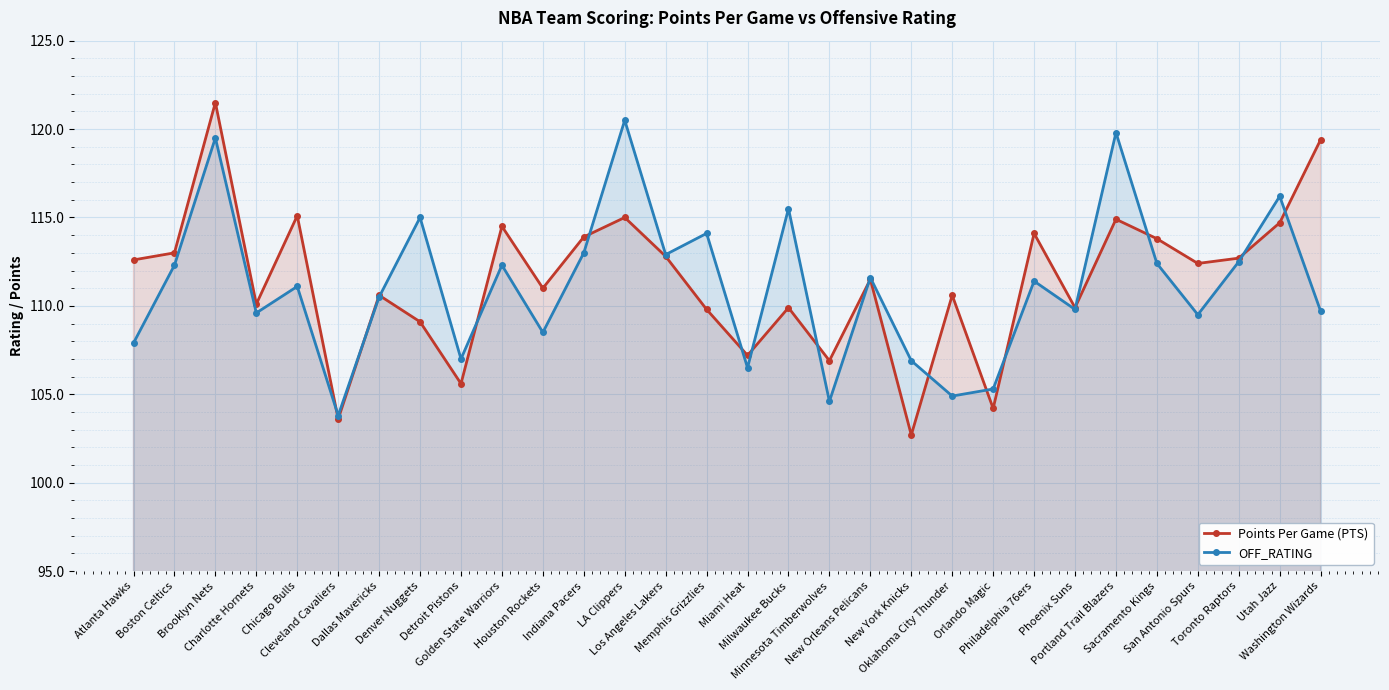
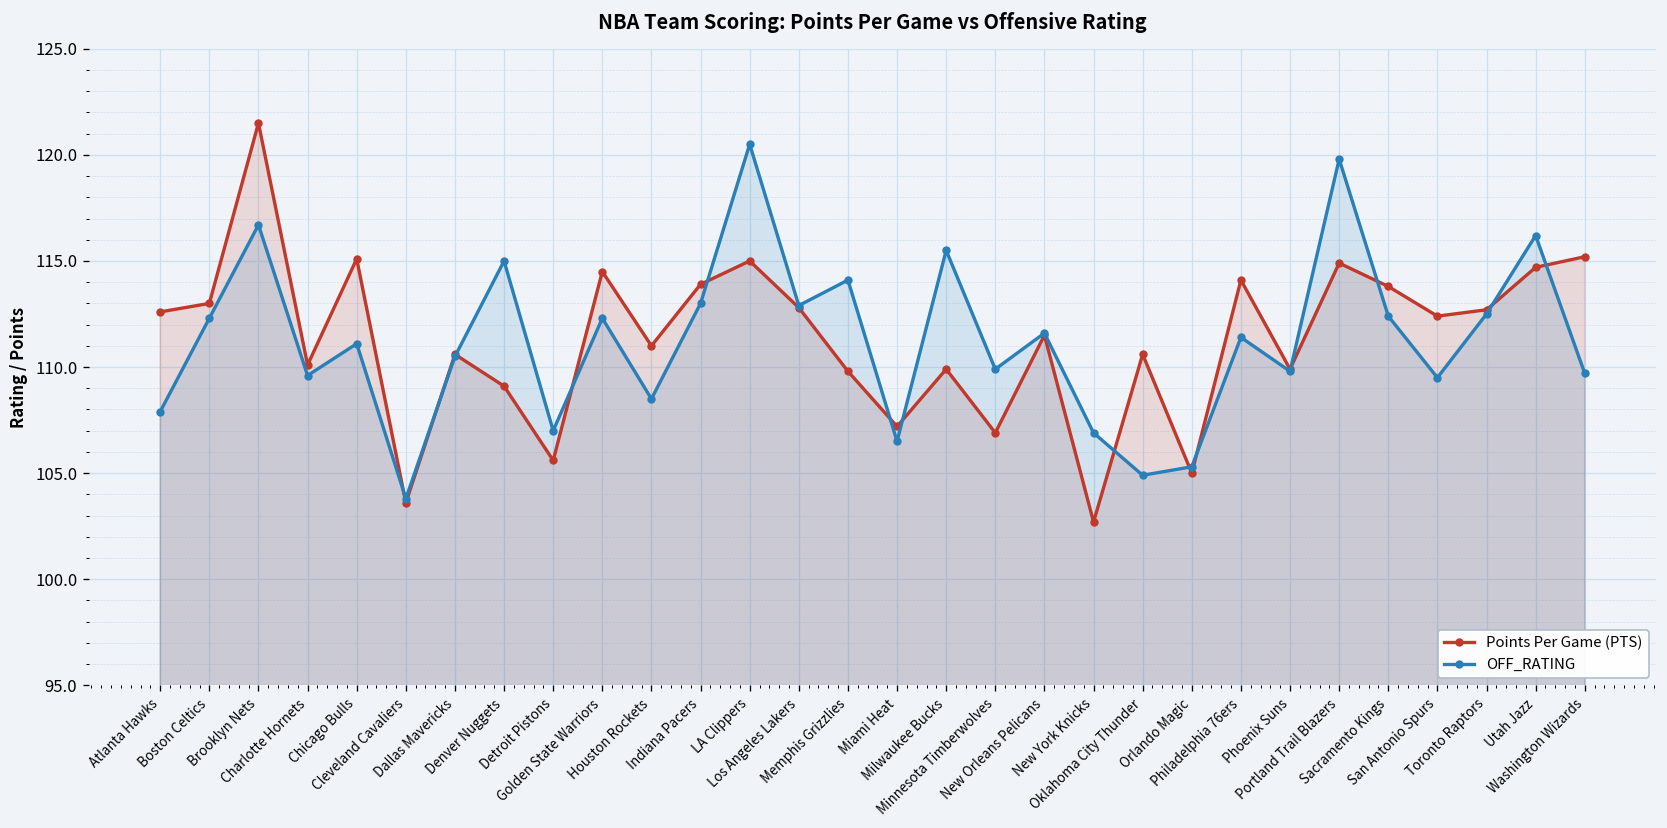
  {
    "Points Per Game (PTS)": {
      "Atlanta Hawks": 112.6,
      "Boston Celtics": 113.0,
      "Brooklyn Nets": 121.5,
      "Charlotte Hornets": 110.1,
      "Chicago Bulls": 115.1,
      "Cleveland Cavaliers": 103.6,
      "Denver Nuggets": 109.1,
      "Detroit Pistons": 105.6,
      "Golden State Warriors": 114.5,
      "Houston Rockets": 111.0,
      "Indiana Pacers": 113.9,
      "LA Clippers": 115.0,
      "Memphis Grizzlies": 109.8,
      "Miami Heat": 107.2,
      "Milwaukee Bucks": 109.9,
      "Minnesota Timberwolves": 106.9,
      "New York Knicks": 102.7,
      "Oklahoma City Thunder": 110.6,
-     "Orlando Magic": 104.2,
+     "Orlando Magic": 105.0,
      "Philadelphia 76ers": 114.1,
      "Portland Trail Blazers": 114.9,
      "Sacramento Kings": 113.8,
      "San Antonio Spurs": 112.4,
      "Toronto Raptors": 112.7,
      "Utah Jazz": 114.7,
-     "Washington Wizards": 119.4
+     "Washington Wizards": 115.2
    },
    "OFF_RATING": {
      "Atlanta Hawks": 107.9,
      "Boston Celtics": 112.3,
-     "Brooklyn Nets": 119.5,
+     "Brooklyn Nets": 116.7,
      "Charlotte Hornets": 109.6,
      "Chicago Bulls": 111.1,
      "Cleveland Cavaliers": 103.8,
      "Denver Nuggets": 115.0,
      "Detroit Pistons": 107.0,
      "Golden State Warriors": 112.3,
      "Houston Rockets": 108.5,
      "Indiana Pacers": 113.0,
      "LA Clippers": 120.5,
      "Memphis Grizzlies": 114.1,
      "Miami Heat": 106.5,
      "Milwaukee Bucks": 115.5,
-     "Minnesota Timberwolves": 104.6,
+     "Minnesota Timberwolves": 109.9,
      "New York Knicks": 106.9,
      "Oklahoma City Thunder": 104.9,
      "Orlando Magic": 105.3,
      "Philadelphia 76ers": 111.4,
      "Portland Trail Blazers": 119.8,
      "Sacramento Kings": 112.4,
      "San Antonio Spurs": 109.5,
      "Toronto Raptors": 112.5,
      "Utah Jazz": 116.2,
      "Washington Wizards": 109.7
    }
  }
